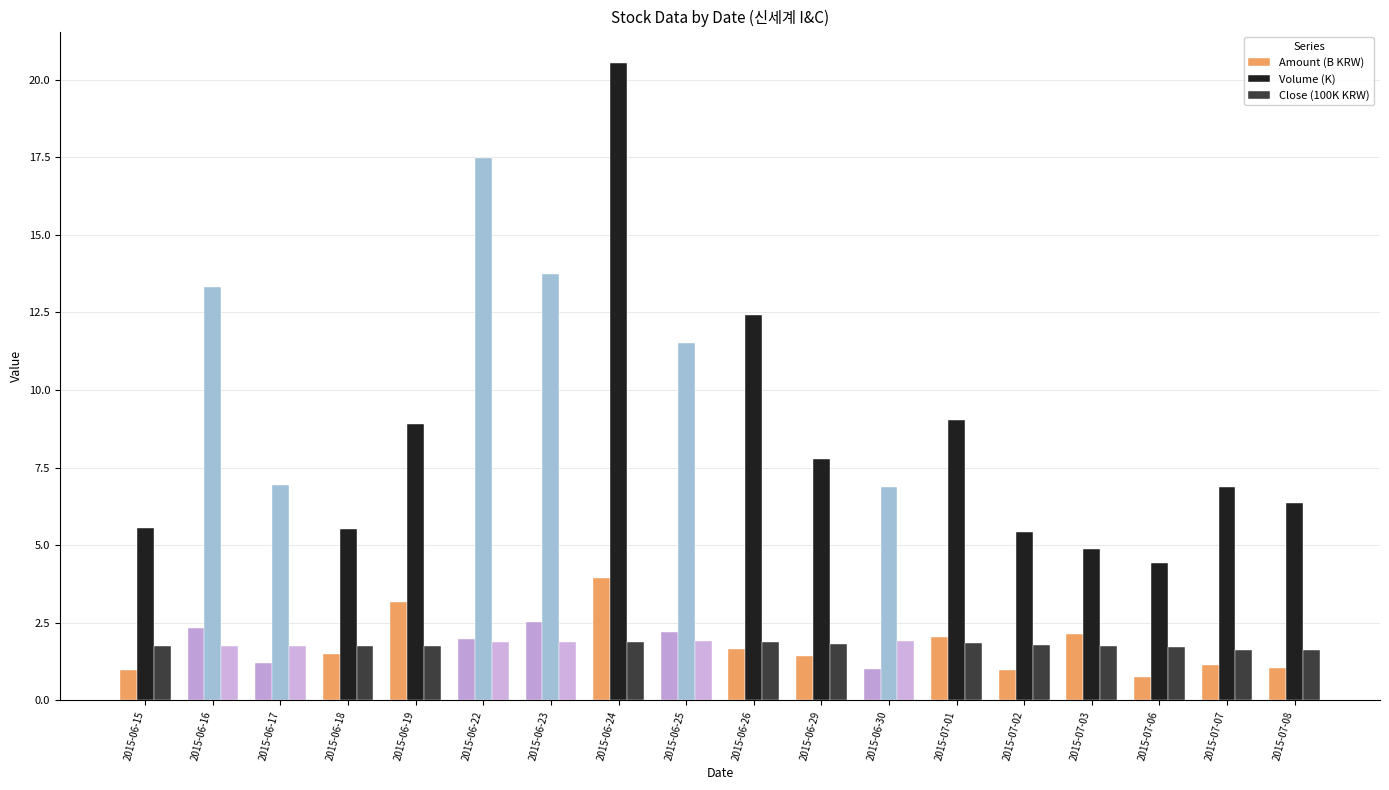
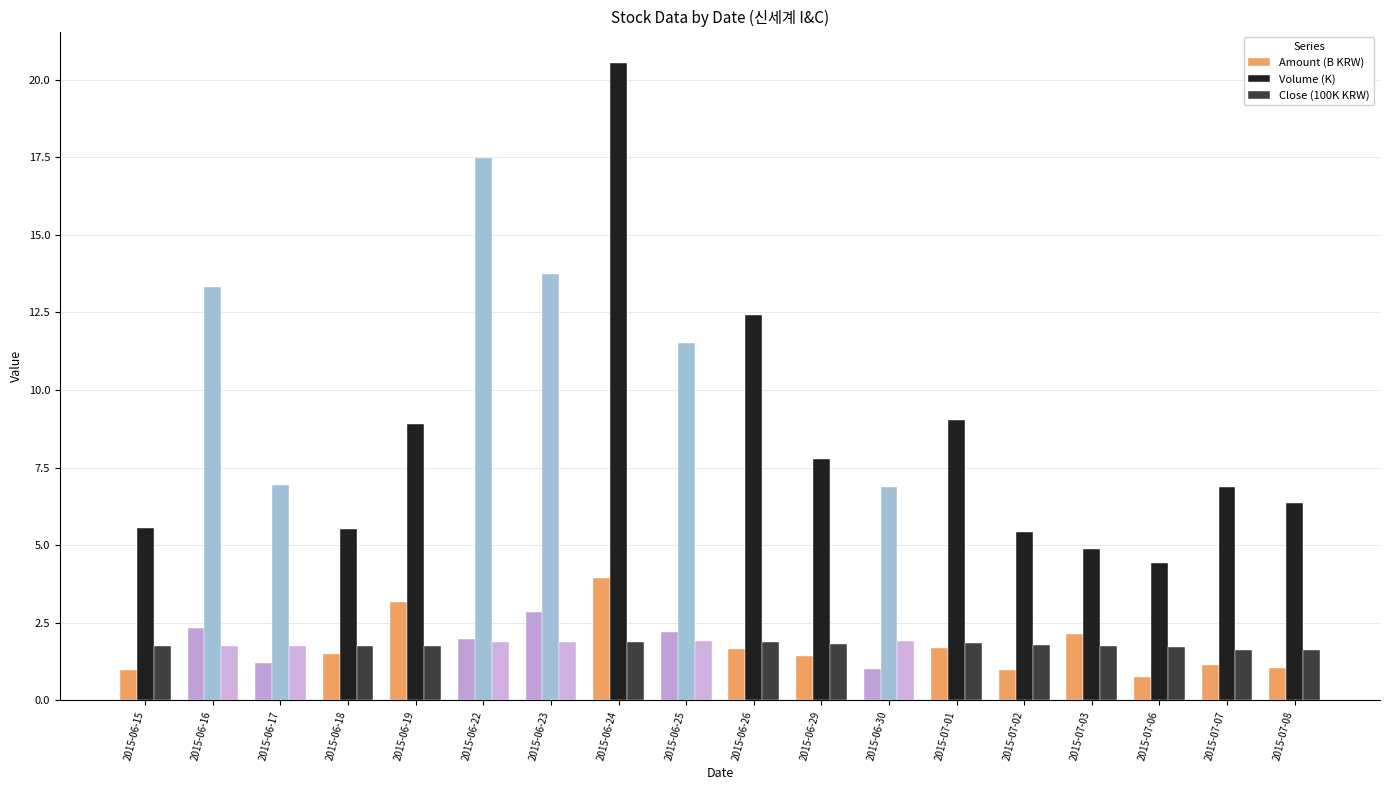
  {
    "Amount (B KRW)": {
      "2015-06-15": 1.0,
      "2015-06-16": 2.3,
      "2015-06-17": 1.2,
      "2015-06-18": 1.5,
      "2015-06-19": 3.2,
      "2015-06-22": 2.0,
-     "2015-06-23": 2.5,
+     "2015-06-23": 2.8,
      "2015-06-24": 3.9,
      "2015-06-25": 2.2,
      "2015-06-26": 1.6,
      "2015-06-29": 1.4,
      "2015-06-30": 1.0,
-     "2015-07-01": 2.0,
+     "2015-07-01": 1.7,
      "2015-07-02": 1.0,
      "2015-07-03": 2.1,
      "2015-07-06": 0.8,
      "2015-07-07": 1.2,
      "2015-07-08": 1.0
    }
  }
